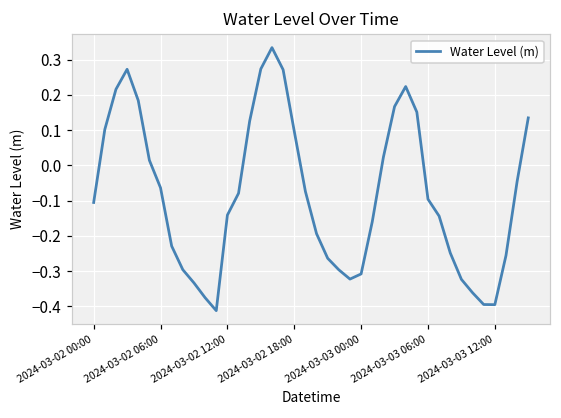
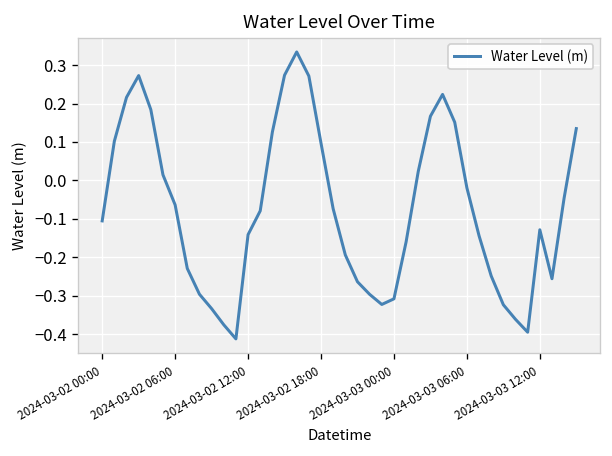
  {
    "2024-03-02 00:00": -0.11,
    "2024-03-02 06:00": -0.06,
    "2024-03-02 12:00": -0.14,
    "2024-03-02 18:00": 0.10,
    "2024-03-03 00:00": -0.31,
-   "2024-03-03 06:00": -0.10,
-   "2024-03-03 12:00": -0.40
+   "2024-03-03 06:00": -0.02,
+   "2024-03-03 12:00": -0.13
  }
